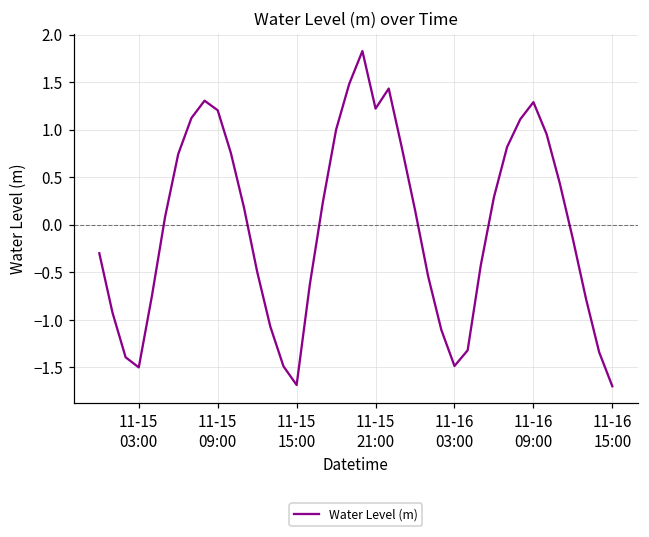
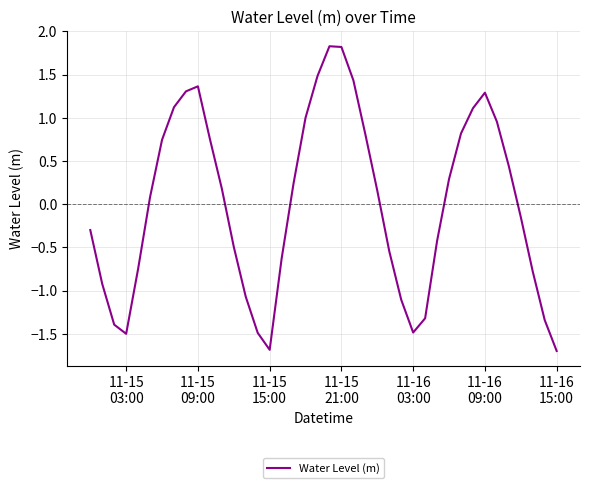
  {
    "11-15 03:00": -1.5,
-   "11-15 09:00": 1.2,
+   "11-15 09:00": 1.4,
    "11-15 15:00": -1.7,
-   "11-15 21:00": 1.2,
+   "11-15 21:00": 1.8,
    "11-16 03:00": -1.5,
    "11-16 09:00": 1.3,
    "11-16 15:00": -1.7
  }
